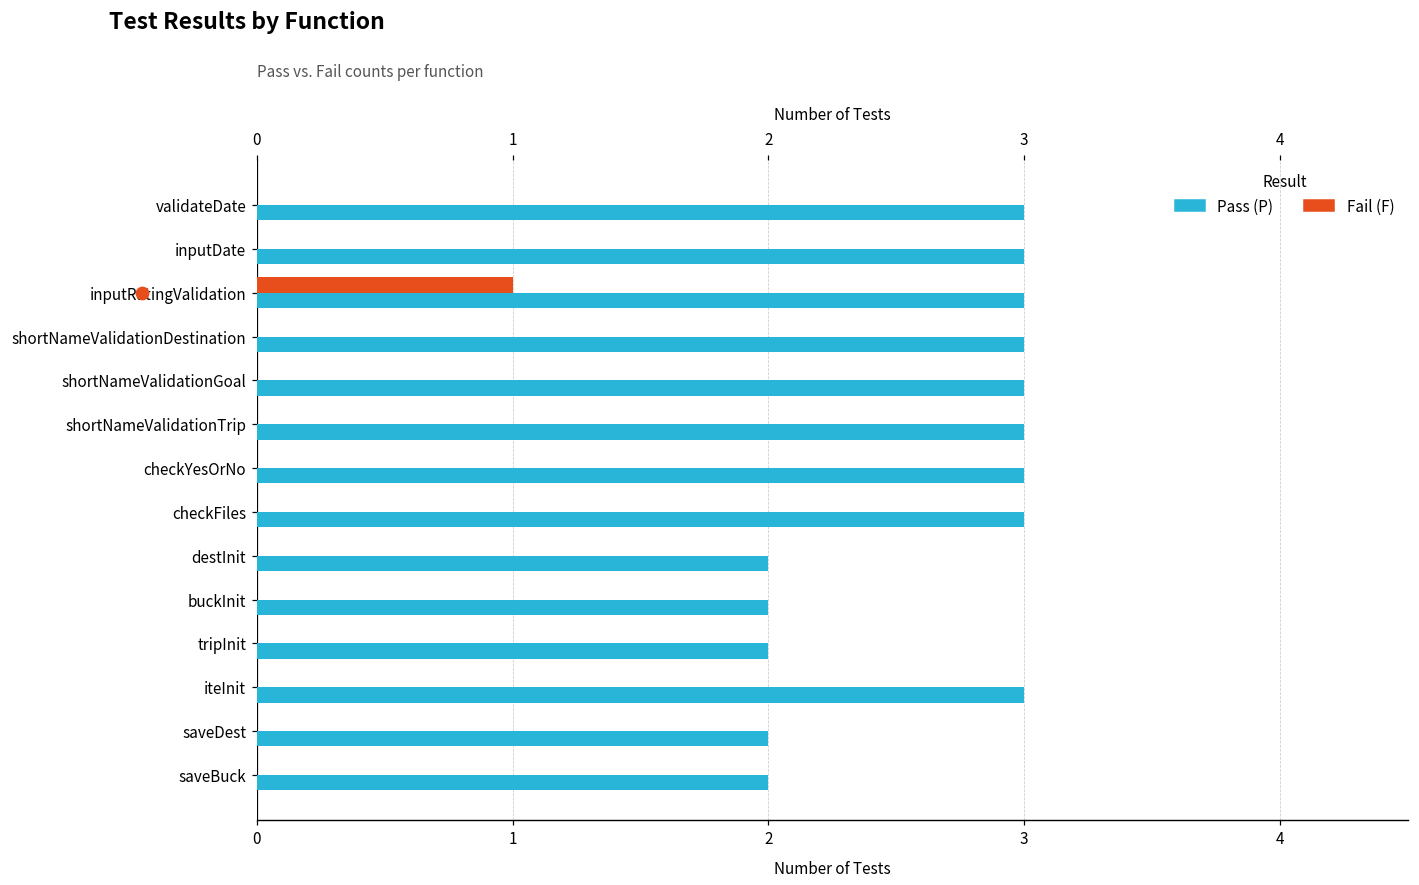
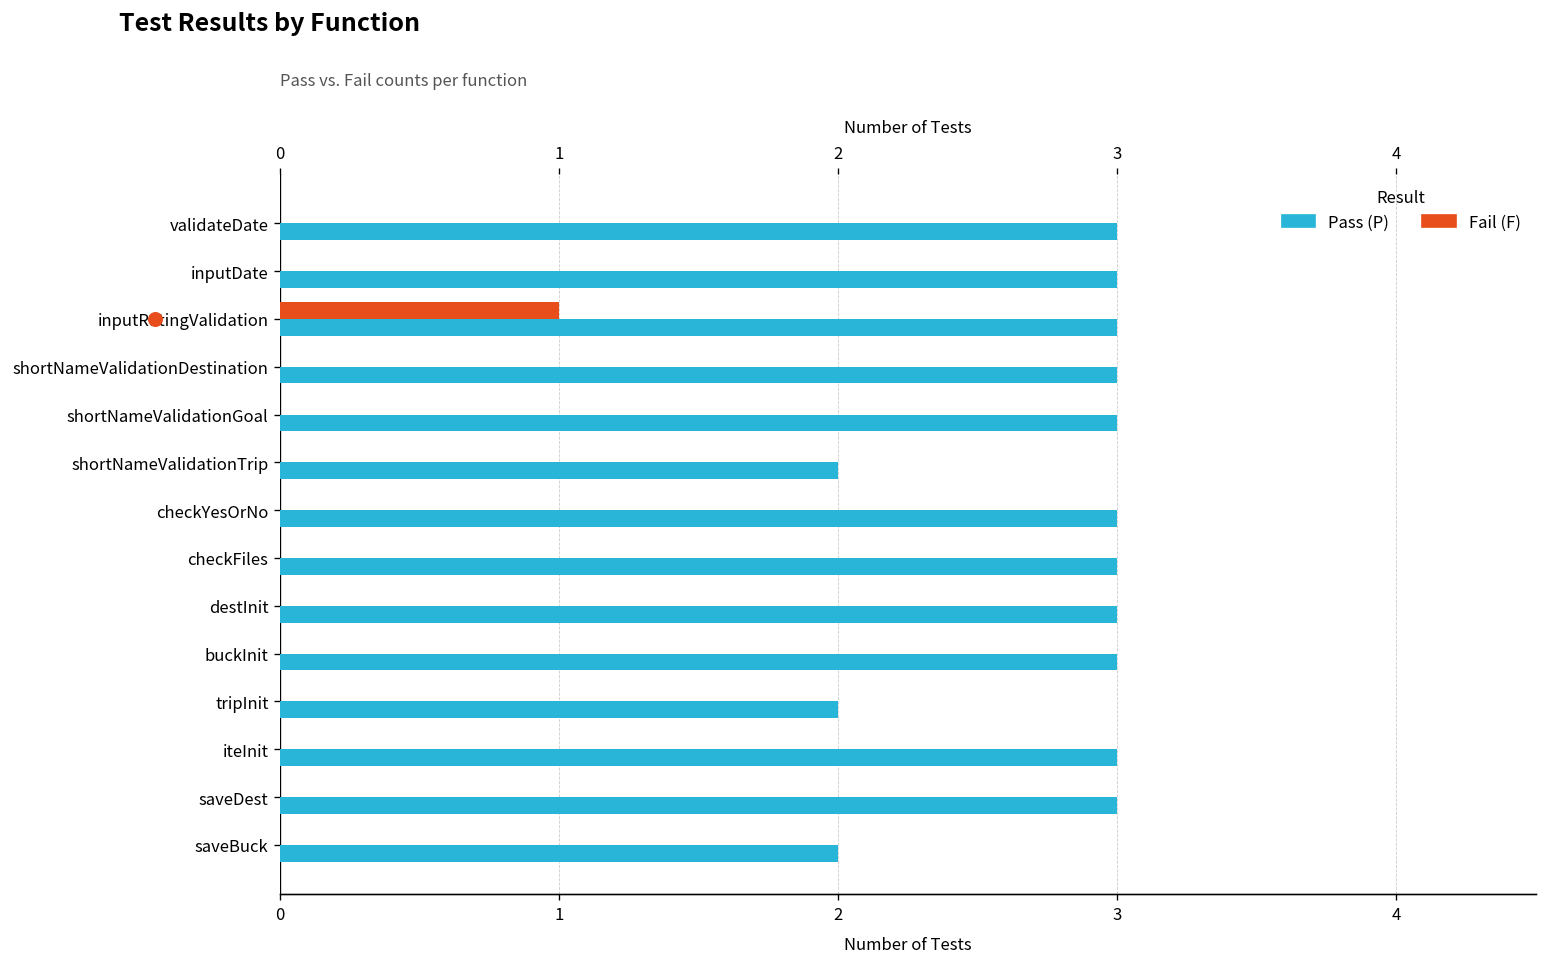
  {
    "Pass (P)": {
      "validateDate": 3,
      "inputDate": 3,
      "inputRatingValidation": 3,
      "shortNameValidationDestination": 3,
      "shortNameValidationGoal": 3,
-     "shortNameValidationTrip": 3,
+     "shortNameValidationTrip": 2,
      "checkYesOrNo": 3,
      "checkFiles": 3,
-     "destInit": 2,
-     "buckInit": 2,
+     "destInit": 3,
+     "buckInit": 3,
      "tripInit": 2,
      "iteInit": 3,
-     "saveDest": 2,
+     "saveDest": 3,
      "saveBuck": 2
    }
  }
